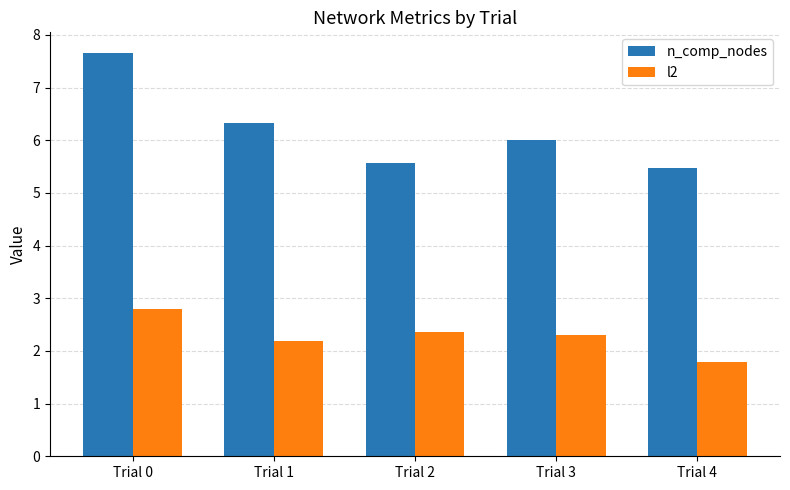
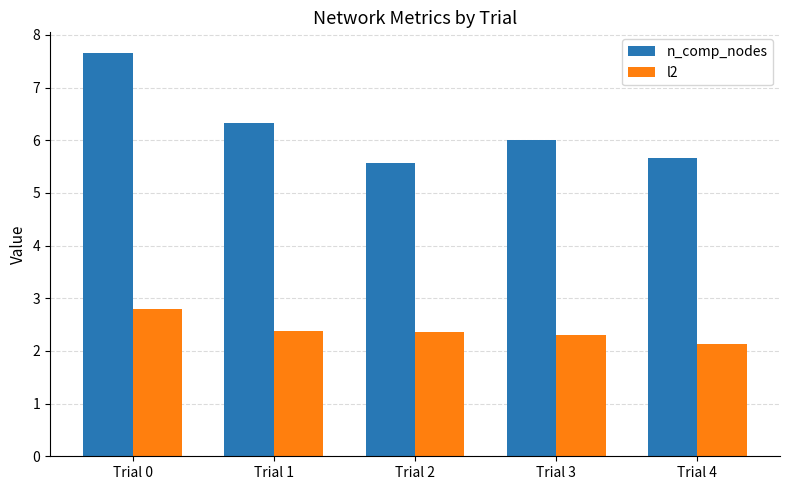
  {
    "n_comp_nodes": {
      "Trial 0": 7.7,
      "Trial 1": 6.3,
      "Trial 2": 5.6,
      "Trial 3": 6.0,
-     "Trial 4": 5.5
+     "Trial 4": 5.7
    },
    "l2": {
      "Trial 0": 2.8,
-     "Trial 1": 2.2,
+     "Trial 1": 2.4,
      "Trial 2": 2.4,
      "Trial 3": 2.3,
-     "Trial 4": 1.8
+     "Trial 4": 2.1
    }
  }
